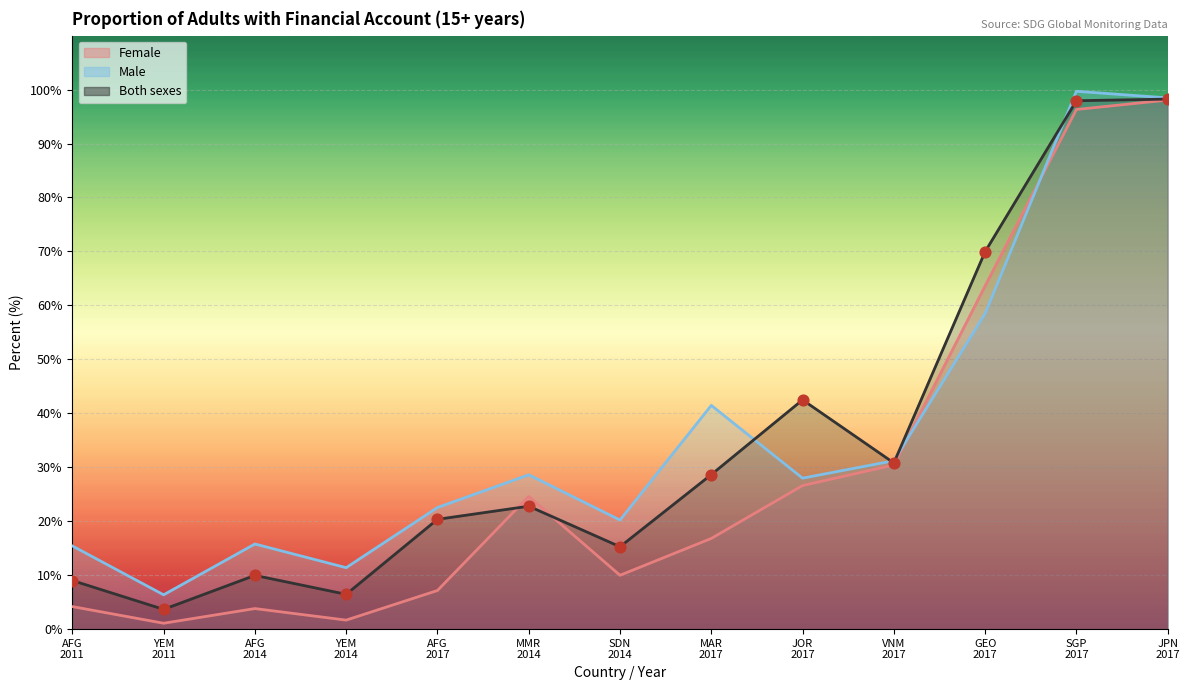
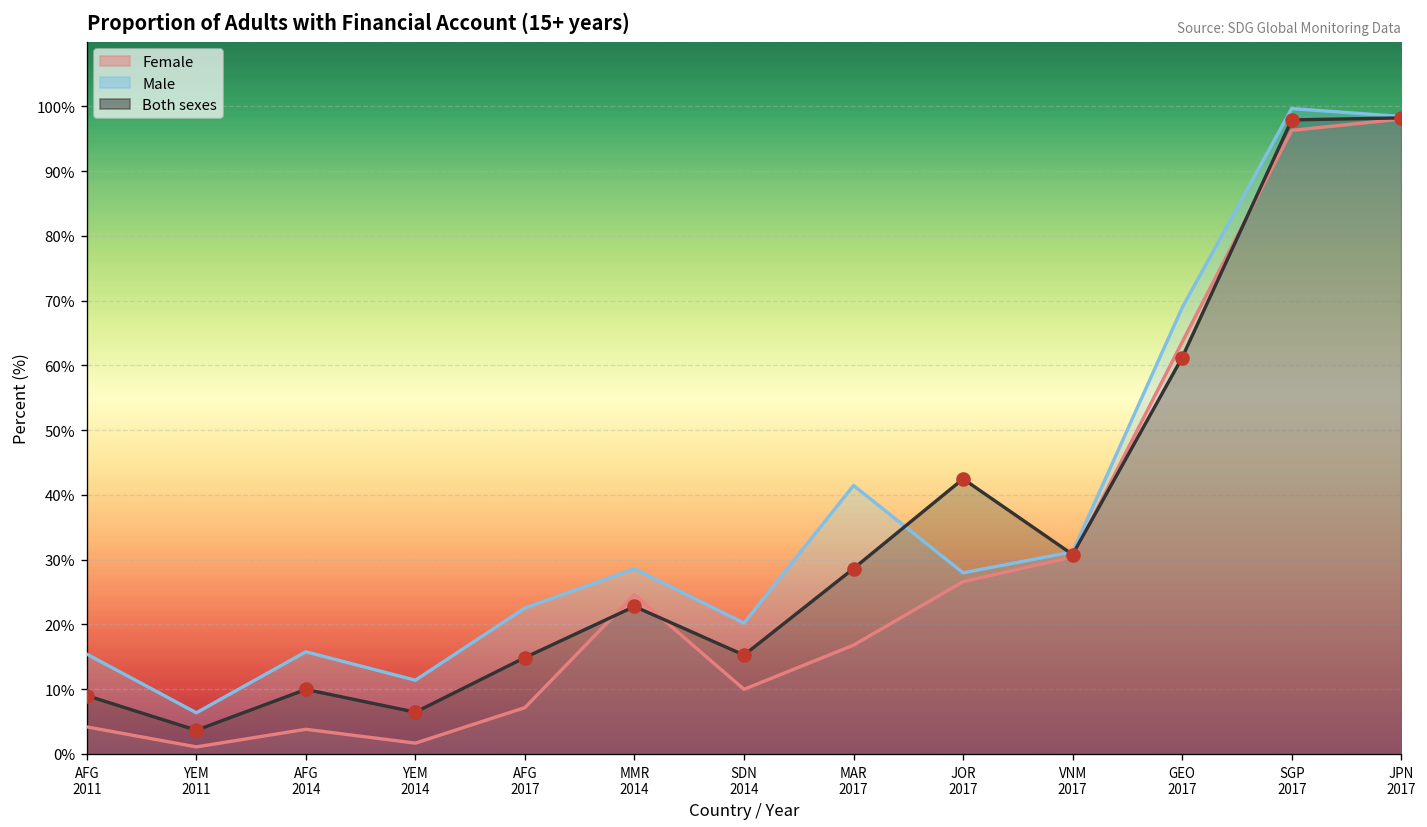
  {
    "Female": {
      "AFG 2011": "4%",
      "YEM 2011": "1%",
      "AFG 2014": "4%",
      "YEM 2014": "2%",
      "AFG 2017": "7%",
      "MMR 2014": "25%",
      "SDN 2014": "10%",
      "MAR 2017": "17%",
      "JOR 2017": "27%",
      "GEO 2017": "64%",
      "SGP 2017": "96%"
    },
    "Male": {
      "AFG 2011": "15%",
      "YEM 2011": "6%",
      "AFG 2014": "16%",
      "YEM 2014": "11%",
      "AFG 2017": "23%",
      "MMR 2014": "29%",
      "SDN 2014": "20%",
      "MAR 2017": "41%",
      "JOR 2017": "28%",
-     "GEO 2017": "58%",
+     "GEO 2017": "69%",
      "SGP 2017": "100%"
    },
    "Both sexes": {
      "AFG 2011": "9%",
      "YEM 2011": "4%",
      "AFG 2014": "10%",
      "YEM 2014": "6%",
-     "AFG 2017": "20%",
+     "AFG 2017": "15%",
      "MMR 2014": "23%",
      "SDN 2014": "15%",
      "MAR 2017": "29%",
      "JOR 2017": "42%",
-     "GEO 2017": "70%",
+     "GEO 2017": "61%",
      "SGP 2017": "98%"
    }
  }
